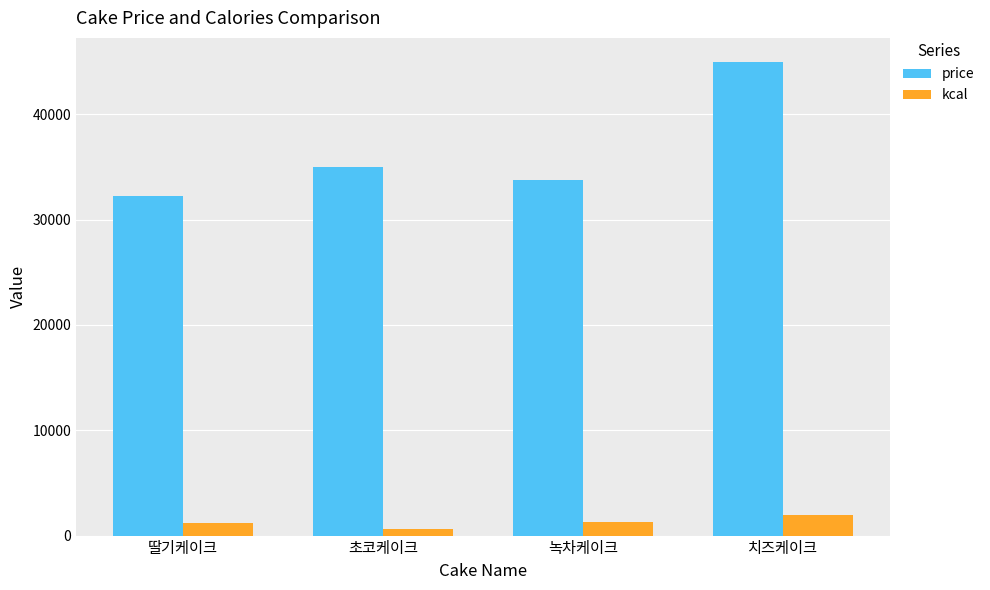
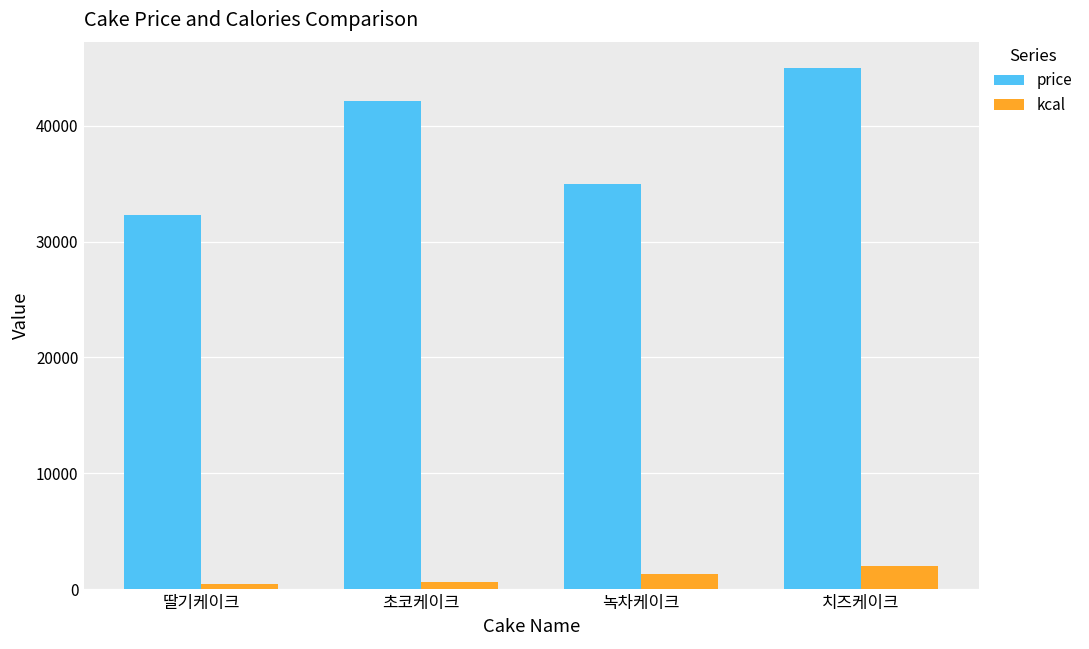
  {
    "price": {
      "딸기케이크": 32300,
-     "초코케이크": 35000,
-     "녹차케이크": 33700,
+     "초코케이크": 42100,
+     "녹차케이크": 35000,
      "치즈케이크": 45000
    },
    "kcal": {
-     "딸기케이크": 1200,
+     "딸기케이크": 400,
      "초코케이크": 600,
      "녹차케이크": 1300,
      "치즈케이크": 2000
    }
  }
